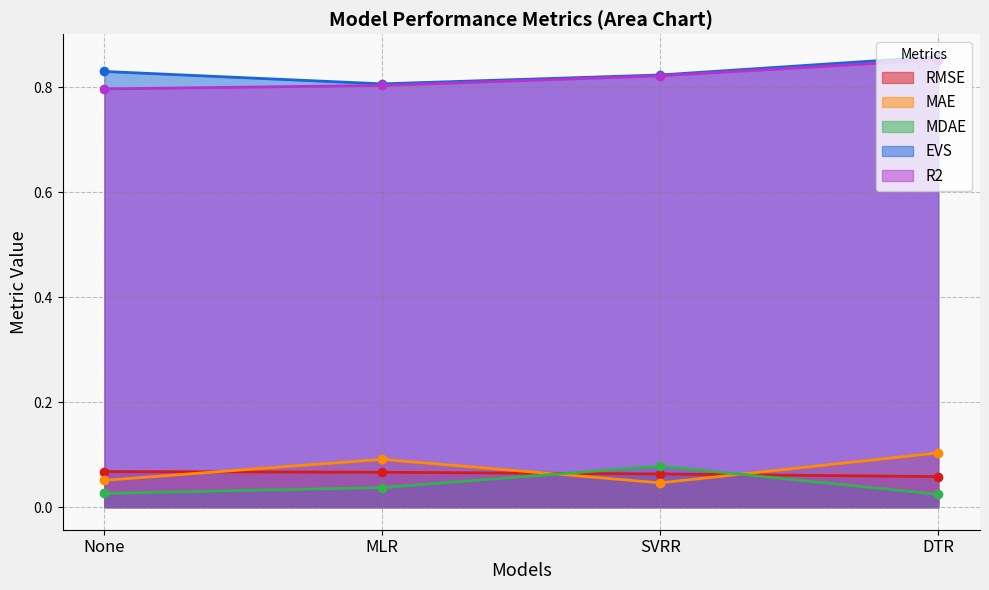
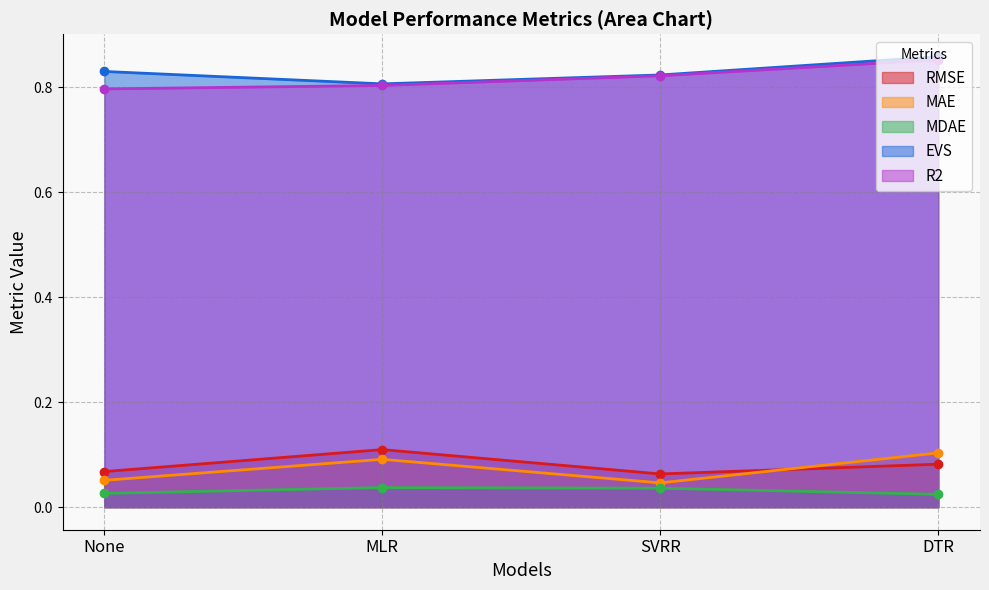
  {
    "RMSE": {
      "None": 0.07,
-     "MLR": 0.07,
+     "MLR": 0.11,
      "SVRR": 0.06,
-     "DTR": 0.06
+     "DTR": 0.08
    },
    "MAE": {
      "None": 0.05,
      "MLR": 0.09,
      "SVRR": 0.05,
      "DTR": 0.10
    },
    "MDAE": {
      "None": 0.03,
      "MLR": 0.04,
-     "SVRR": 0.08,
+     "SVRR": 0.04,
      "DTR": 0.02
    },
    "EVS": {
      "None": 0.83
    },
    "R2": {
      "None": 0.80
    }
  }
